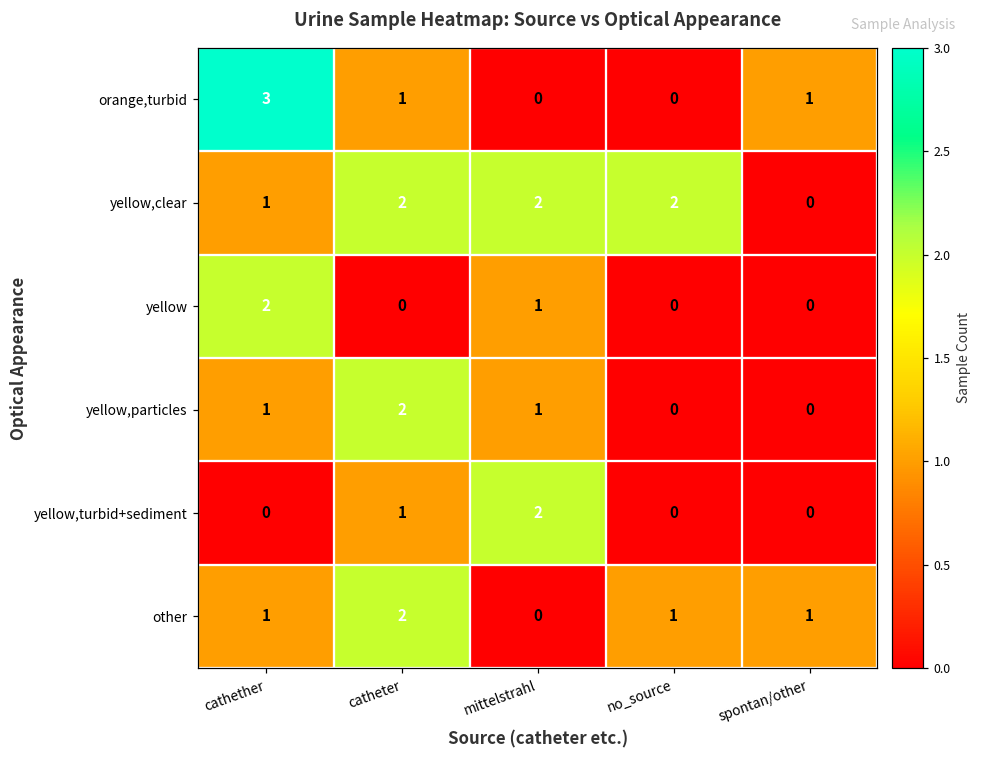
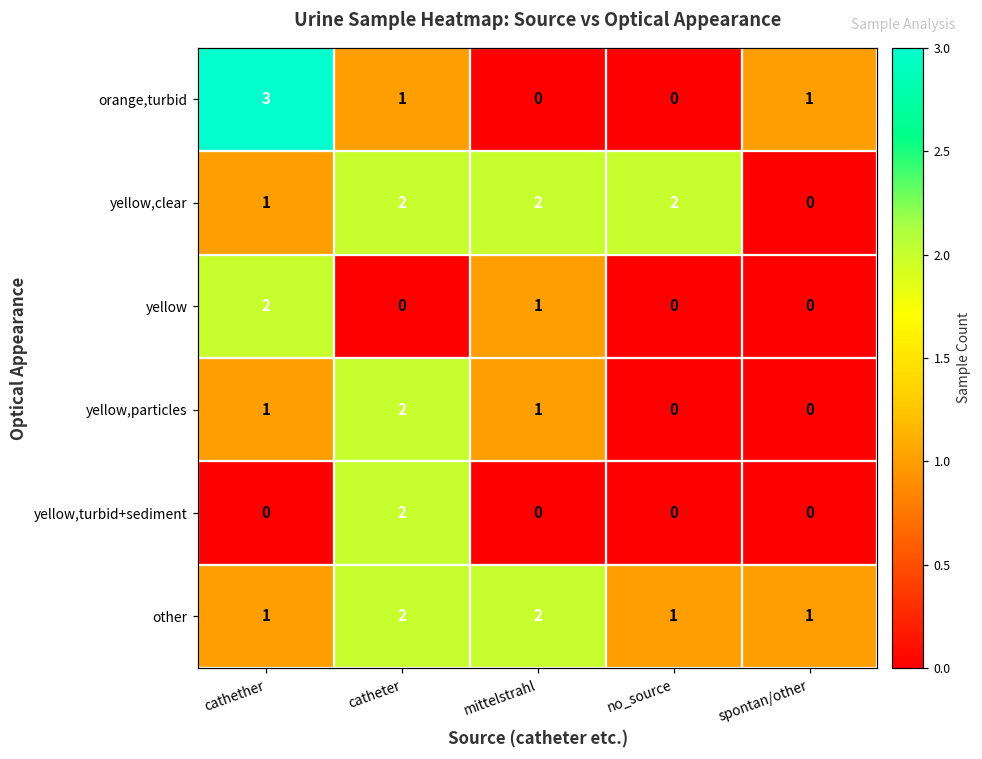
  {
    "orange,turbid": {
      "cathether": 3,
      "catheter": 1,
      "mittelstrahl": 0,
      "no_source": 0,
      "spontan/other": 1
    },
    "yellow,clear": {
      "cathether": 1,
      "catheter": 2,
      "mittelstrahl": 2,
      "no_source": 2,
      "spontan/other": 0
    },
    "yellow": {
      "cathether": 2,
      "catheter": 0,
      "mittelstrahl": 1,
      "no_source": 0,
      "spontan/other": 0
    },
    "yellow,particles": {
      "cathether": 1,
      "catheter": 2,
      "mittelstrahl": 1,
      "no_source": 0,
      "spontan/other": 0
    },
    "yellow,turbid+sediment": {
      "cathether": 0,
-     "catheter": 1,
-     "mittelstrahl": 2,
+     "catheter": 2,
+     "mittelstrahl": 0,
      "no_source": 0,
      "spontan/other": 0
    },
    "other": {
      "cathether": 1,
      "catheter": 2,
-     "mittelstrahl": 0,
+     "mittelstrahl": 2,
      "no_source": 1,
      "spontan/other": 1
    }
  }
